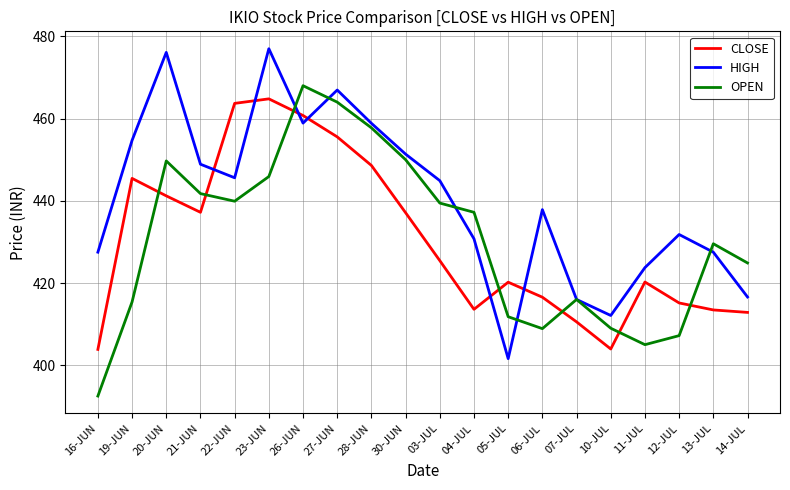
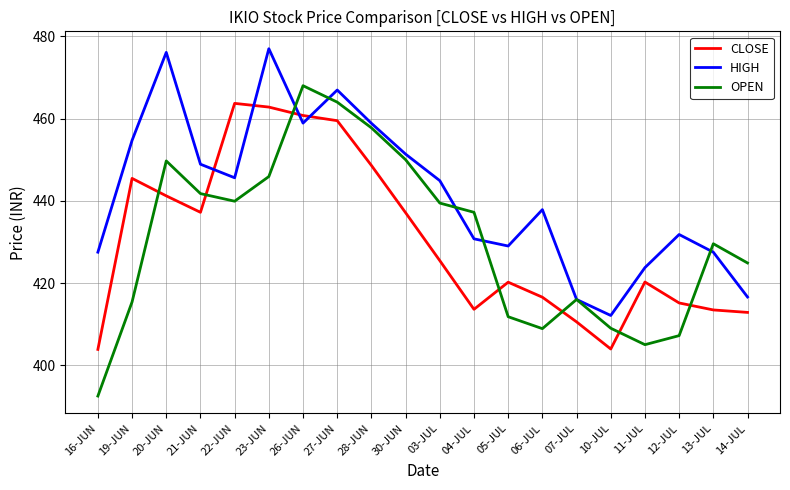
  {
    "CLOSE": {
      "16-JUN": 404,
      "19-JUN": 445,
      "20-JUN": 441,
      "21-JUN": 437,
      "22-JUN": 464,
-     "23-JUN": 465,
+     "23-JUN": 463,
      "26-JUN": 461,
-     "27-JUN": 456,
+     "27-JUN": 459,
      "28-JUN": 449,
      "30-JUN": 437,
      "03-JUL": 425,
      "04-JUL": 414,
      "05-JUL": 420,
      "06-JUL": 417,
      "07-JUL": 411,
      "10-JUL": 404,
      "11-JUL": 420,
      "12-JUL": 415,
      "13-JUL": 413,
      "14-JUL": 413
    },
    "HIGH": {
      "16-JUN": 428,
      "19-JUN": 455,
      "20-JUN": 476,
      "21-JUN": 449,
      "22-JUN": 446,
      "23-JUN": 477,
      "26-JUN": 459,
      "27-JUN": 467,
      "28-JUN": 459,
      "30-JUN": 451,
      "03-JUL": 445,
      "04-JUL": 431,
-     "05-JUL": 402,
+     "05-JUL": 429,
      "06-JUL": 438,
      "10-JUL": 412,
      "11-JUL": 424,
      "12-JUL": 432,
      "13-JUL": 428,
      "14-JUL": 417
    },
    "OPEN": {
      "16-JUN": 393,
      "19-JUN": 415,
      "20-JUN": 450,
      "21-JUN": 442,
      "22-JUN": 440,
      "23-JUN": 446,
      "26-JUN": 468,
      "27-JUN": 464,
      "28-JUN": 458,
      "30-JUN": 450,
      "03-JUL": 439,
      "04-JUL": 437,
      "05-JUL": 412,
      "06-JUL": 409,
      "10-JUL": 409,
      "11-JUL": 405,
      "12-JUL": 407,
      "13-JUL": 430,
      "14-JUL": 425
    }
  }
